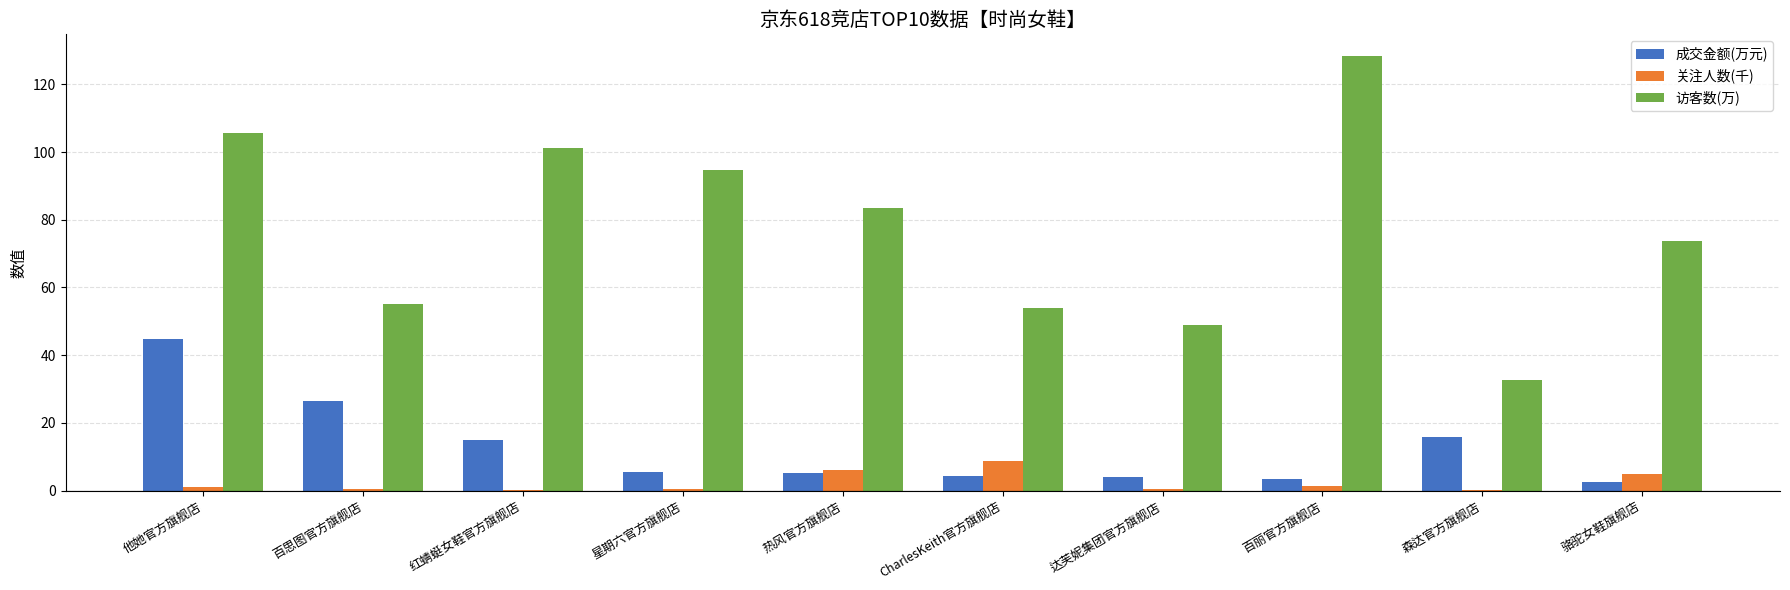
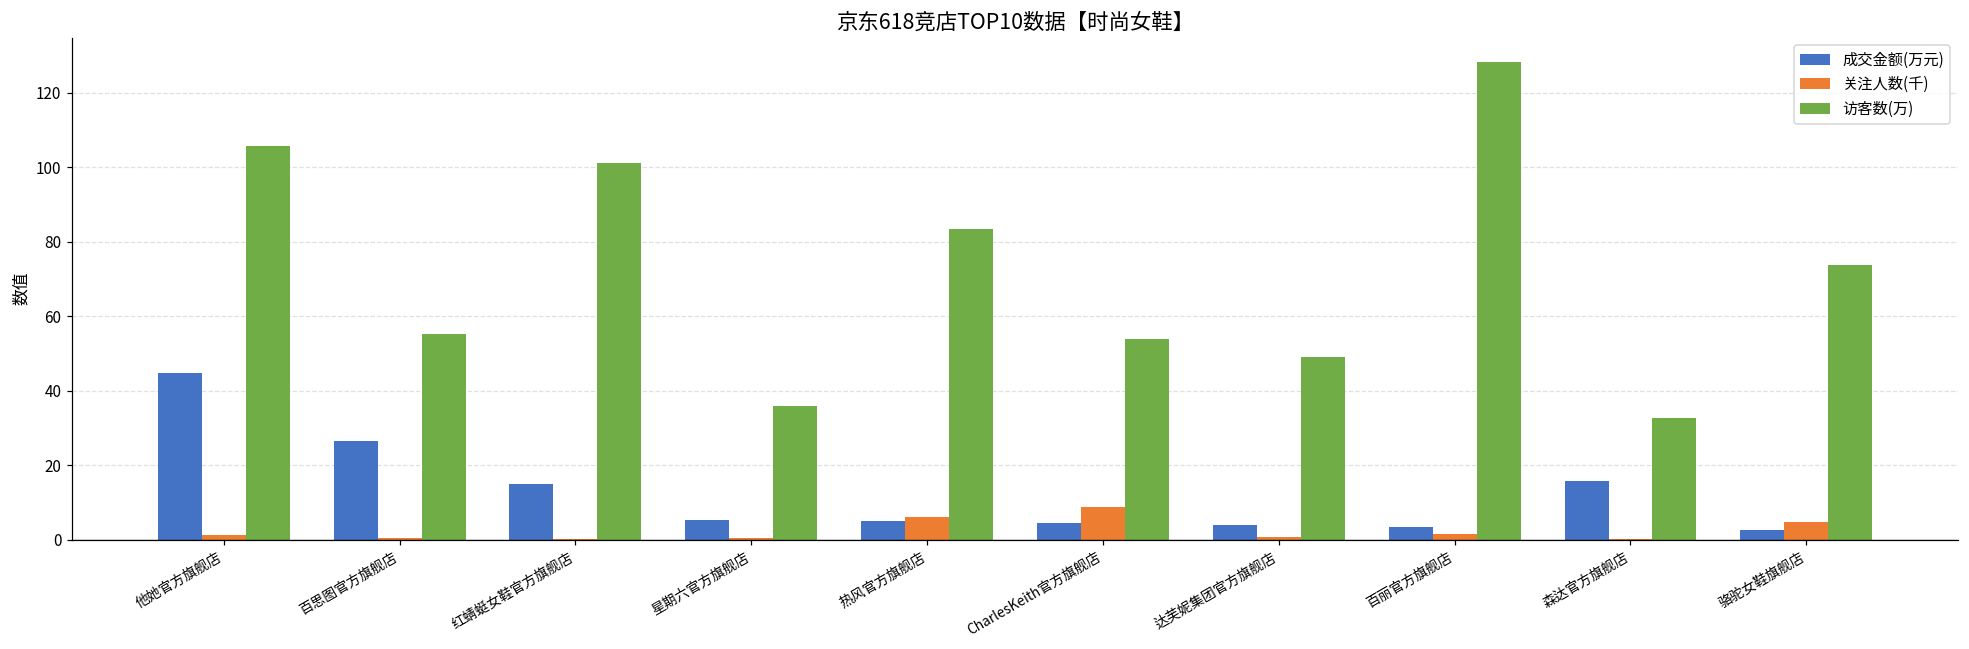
  {
    "成交金额(万元)": {
      "他她官方旗舰店": 45,
      "百思图官方旗舰店": 26,
      "红蜻蜓女鞋官方旗舰店": 15,
      "星期六官方旗舰店": 5,
      "热风官方旗舰店": 5,
      "CharlesKeith官方旗舰店": 4,
      "达芙妮集团官方旗舰店": 4,
      "百丽官方旗舰店": 3,
      "森达官方旗舰店": 16,
      "骆驼女鞋旗舰店": 3
    },
    "关注人数(千)": {
      "他她官方旗舰店": 1,
      "热风官方旗舰店": 6,
      "CharlesKeith官方旗舰店": 9,
      "百丽官方旗舰店": 1,
      "骆驼女鞋旗舰店": 5
    },
    "访客数(万)": {
      "他她官方旗舰店": 106,
      "百思图官方旗舰店": 55,
      "红蜻蜓女鞋官方旗舰店": 101,
-     "星期六官方旗舰店": 95,
+     "星期六官方旗舰店": 36,
      "热风官方旗舰店": 83,
      "CharlesKeith官方旗舰店": 54,
      "达芙妮集团官方旗舰店": 49,
      "百丽官方旗舰店": 128,
      "森达官方旗舰店": 33,
      "骆驼女鞋旗舰店": 74
    }
  }
